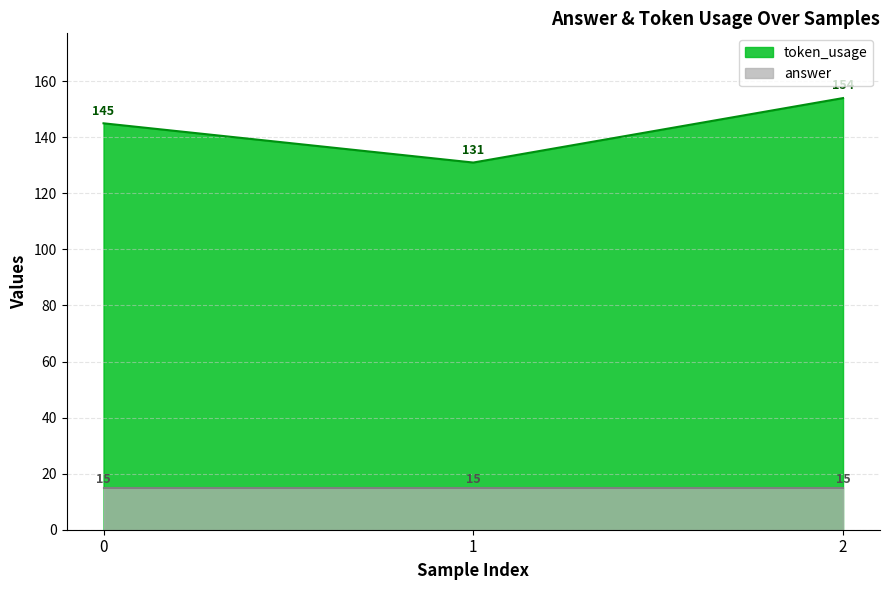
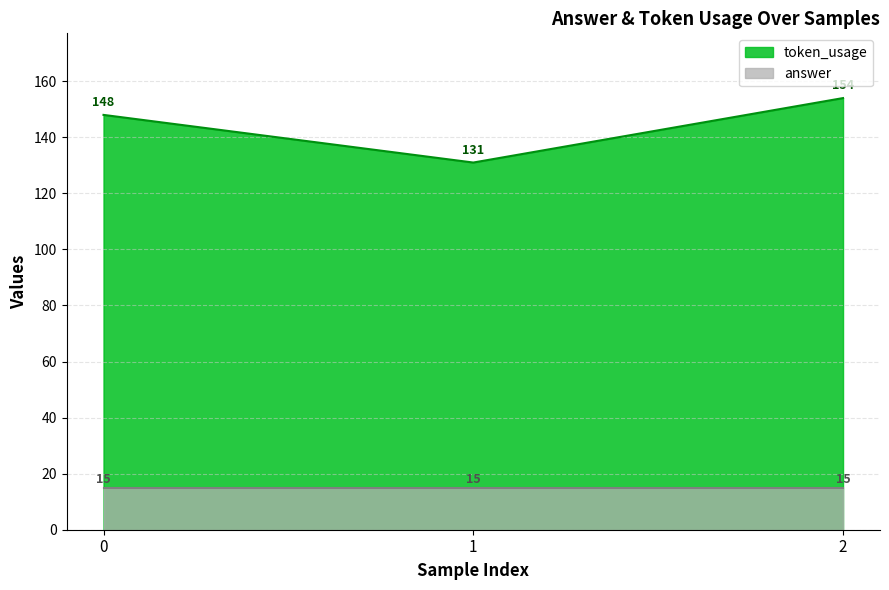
  {
    "token_usage": {
-     "0": 145,
+     "0": 148,
      "1": 131
    },
    "answer": {
      "0": 15,
      "1": 15,
      "2": 15
    }
  }
